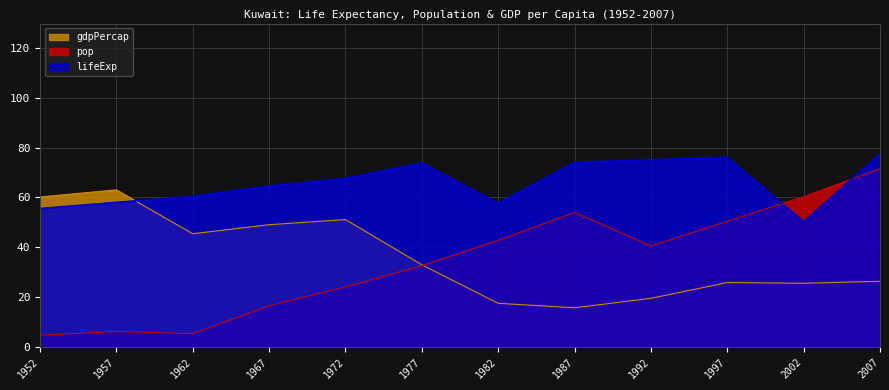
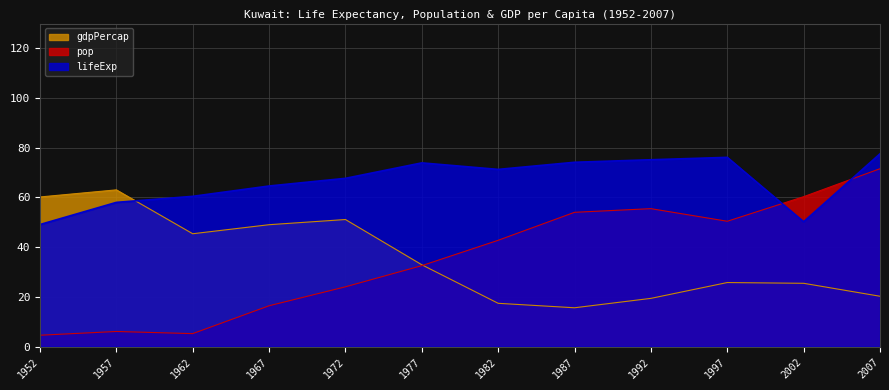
  {
    "gdpPercap": {
      "1952": 60,
      "1957": 63,
      "1962": 45,
      "1967": 49,
      "1972": 51,
      "1982": 17,
      "1987": 16,
      "1992": 19,
      "1997": 26,
      "2002": 25,
-     "2007": 26
+     "2007": 20
    },
    "pop": {
      "1952": 5,
      "1957": 6,
      "1962": 5,
      "1967": 16,
      "1972": 24,
      "1982": 43,
      "1987": 54,
-     "1992": 41,
+     "1992": 56,
      "1997": 50,
      "2002": 60,
      "2007": 72
    },
    "lifeExp": {
-     "1952": 56,
+     "1952": 49,
      "1957": 58,
      "1962": 60,
      "1967": 65,
      "1972": 68,
      "1977": 74,
-     "1982": 58,
+     "1982": 71,
      "1987": 74,
      "1992": 75,
      "1997": 76,
      "2002": 50,
      "2007": 78
    }
  }
